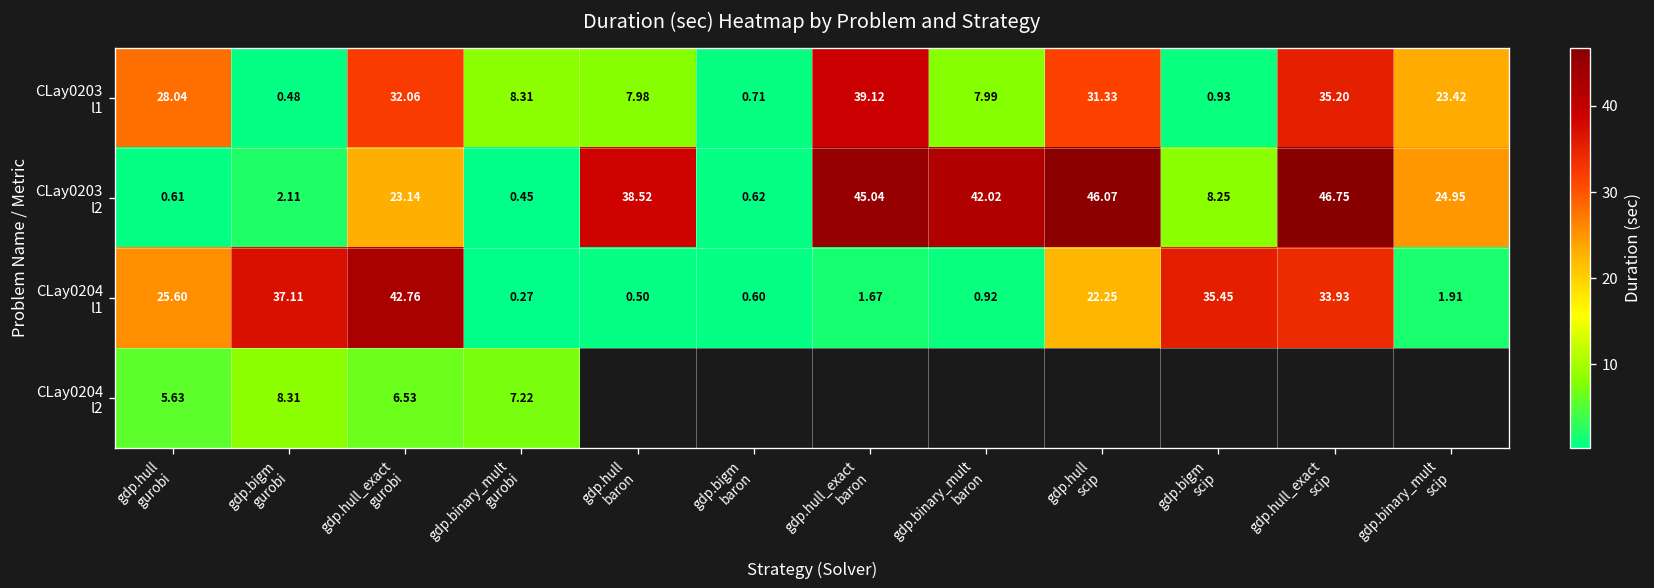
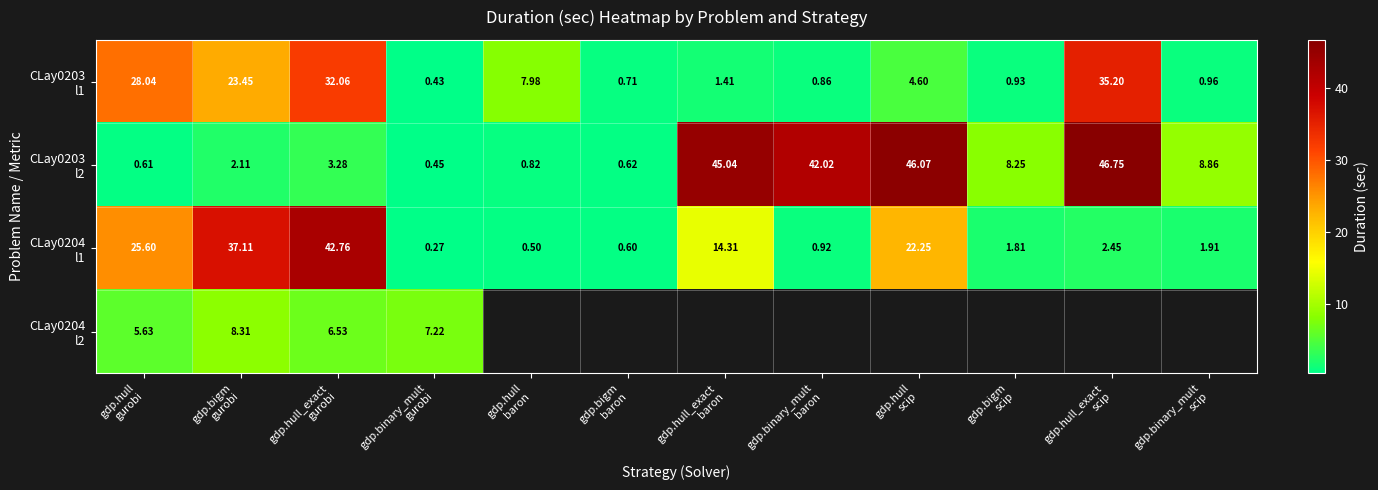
  {
    "CLay0203 l1": {
      "gdp.hull gurobi": 28.04,
-     "gdp.bigm gurobi": 0.48,
+     "gdp.bigm gurobi": 23.45,
      "gdp.hull_exact gurobi": 32.06,
-     "gdp.binary_mult gurobi": 8.31,
+     "gdp.binary_mult gurobi": 0.43,
      "gdp.hull baron": 7.98,
      "gdp.bigm baron": 0.71,
-     "gdp.hull_exact baron": 39.12,
-     "gdp.binary_mult baron": 7.99,
-     "gdp.hull scip": 31.33,
+     "gdp.hull_exact baron": 1.41,
+     "gdp.binary_mult baron": 0.86,
+     "gdp.hull scip": 4.60,
      "gdp.bigm scip": 0.93,
      "gdp.hull_exact scip": 35.20,
-     "gdp.binary_mult scip": 23.42
+     "gdp.binary_mult scip": 0.96
    },
    "CLay0203 l2": {
      "gdp.hull gurobi": 0.61,
      "gdp.bigm gurobi": 2.11,
-     "gdp.hull_exact gurobi": 23.14,
+     "gdp.hull_exact gurobi": 3.28,
      "gdp.binary_mult gurobi": 0.45,
-     "gdp.hull baron": 38.52,
+     "gdp.hull baron": 0.82,
      "gdp.bigm baron": 0.62,
      "gdp.hull_exact baron": 45.04,
      "gdp.binary_mult baron": 42.02,
      "gdp.hull scip": 46.07,
      "gdp.bigm scip": 8.25,
      "gdp.hull_exact scip": 46.75,
-     "gdp.binary_mult scip": 24.95
+     "gdp.binary_mult scip": 8.86
    },
    "CLay0204 l1": {
      "gdp.hull gurobi": 25.60,
      "gdp.bigm gurobi": 37.11,
      "gdp.hull_exact gurobi": 42.76,
      "gdp.binary_mult gurobi": 0.27,
      "gdp.hull baron": 0.50,
      "gdp.bigm baron": 0.60,
-     "gdp.hull_exact baron": 1.67,
+     "gdp.hull_exact baron": 14.31,
      "gdp.binary_mult baron": 0.92,
      "gdp.hull scip": 22.25,
-     "gdp.bigm scip": 35.45,
-     "gdp.hull_exact scip": 33.93,
+     "gdp.bigm scip": 1.81,
+     "gdp.hull_exact scip": 2.45,
      "gdp.binary_mult scip": 1.91
    },
    "CLay0204 l2": {
      "gdp.hull gurobi": 5.63,
      "gdp.bigm gurobi": 8.31,
      "gdp.hull_exact gurobi": 6.53,
      "gdp.binary_mult gurobi": 7.22
    }
  }
